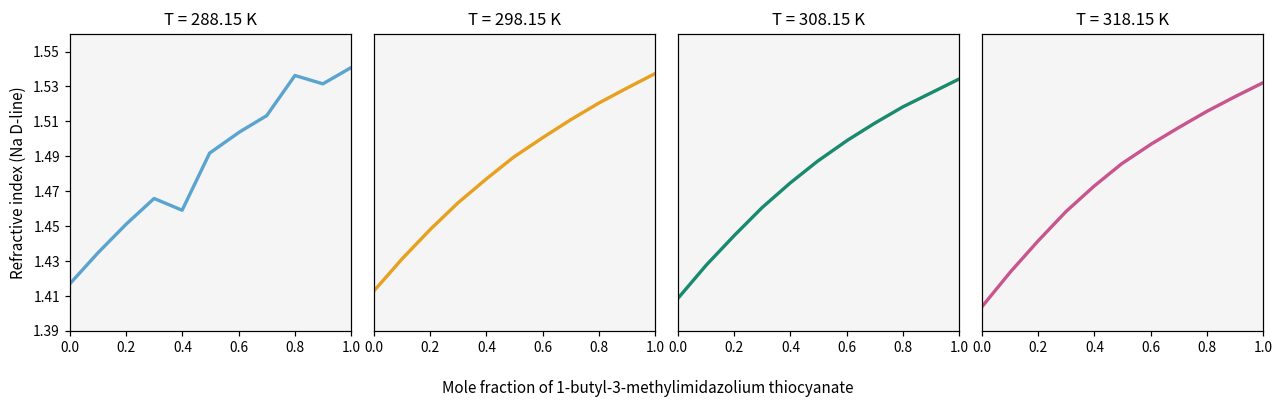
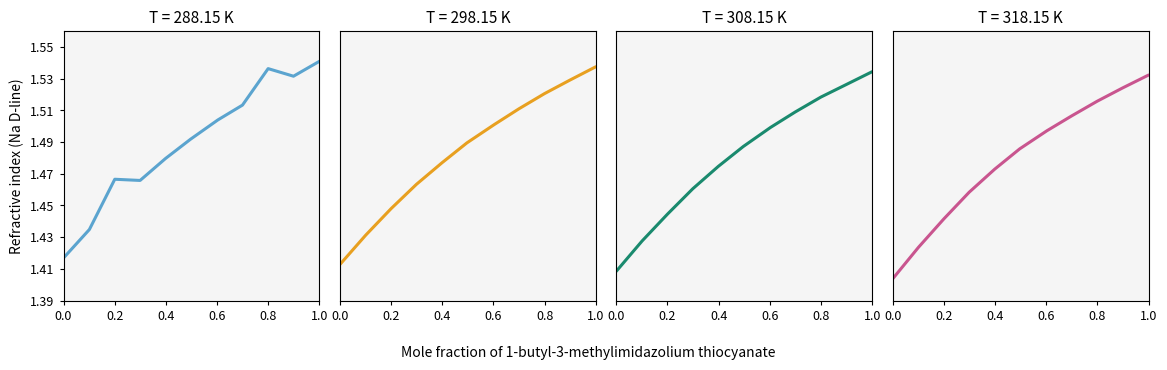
  {
    "T = 288.15 K": {
      "0.0": 1.417,
-     "0.2": 1.451,
-     "0.4": 1.459,
+     "0.2": 1.466,
+     "0.4": 1.480,
      "0.8": 1.536,
      "1.0": 1.541
    }
  }
